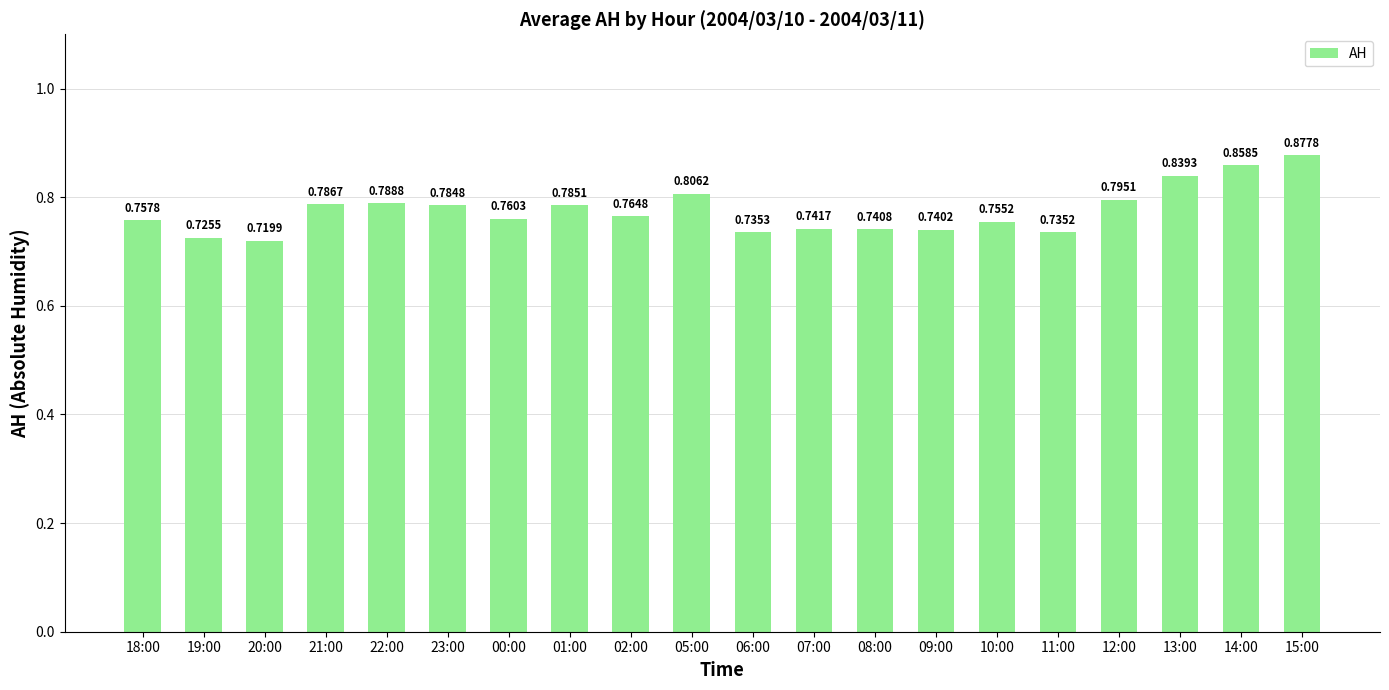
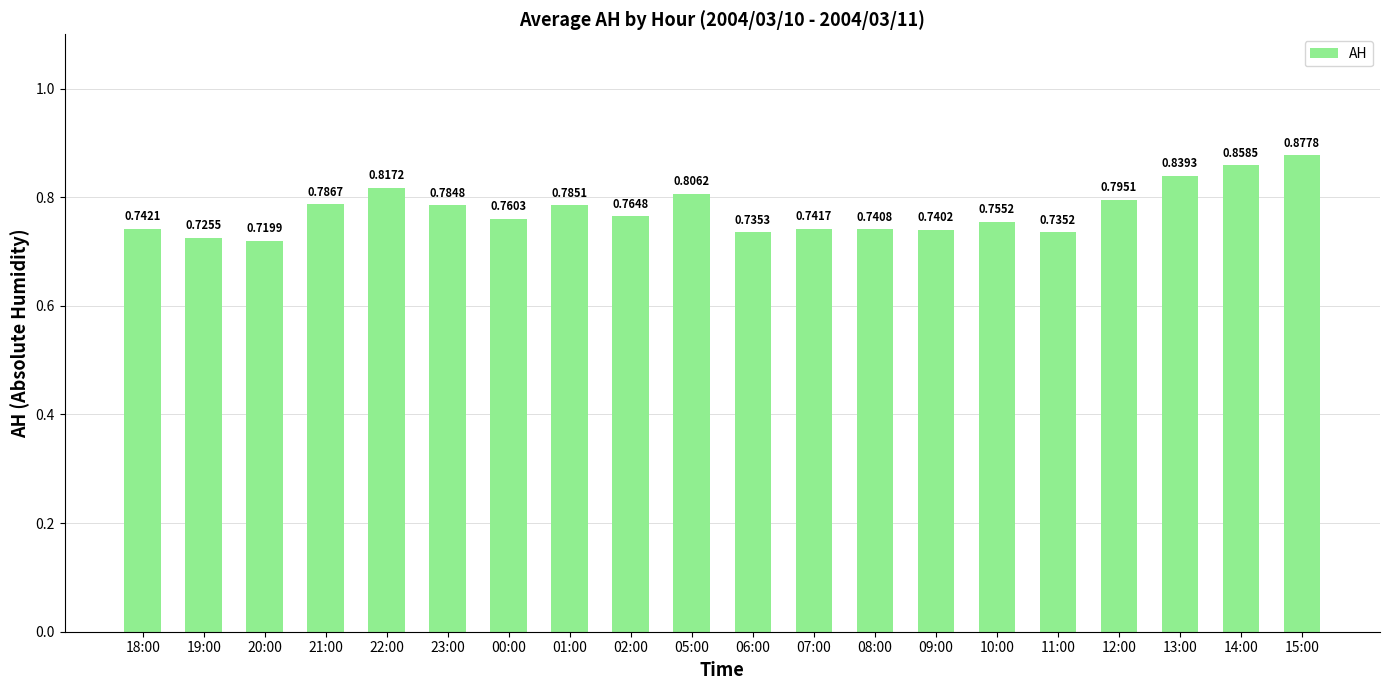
  {
-   "18:00": 0.7578,
+   "18:00": 0.7421,
    "19:00": 0.7255,
    "20:00": 0.7199,
    "21:00": 0.7867,
-   "22:00": 0.7888,
+   "22:00": 0.8172,
    "23:00": 0.7848,
    "00:00": 0.7603,
    "01:00": 0.7851,
    "02:00": 0.7648,
    "05:00": 0.8062,
    "06:00": 0.7353,
    "07:00": 0.7417,
    "08:00": 0.7408,
    "09:00": 0.7402,
    "10:00": 0.7552,
    "11:00": 0.7352,
    "12:00": 0.7951,
    "13:00": 0.8393,
    "14:00": 0.8585,
    "15:00": 0.8778
  }
